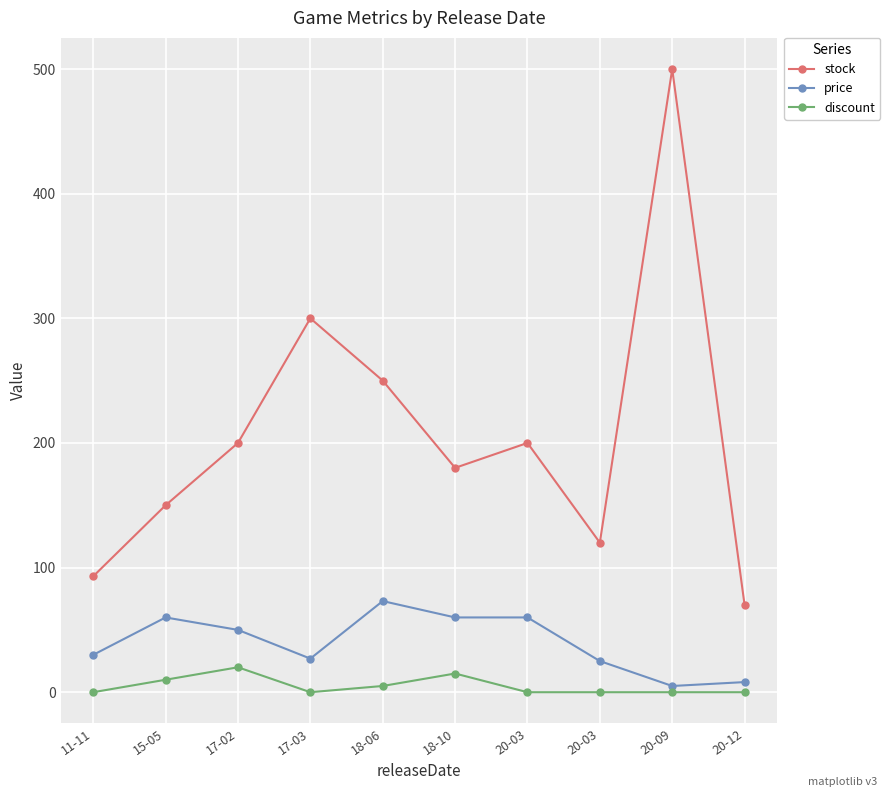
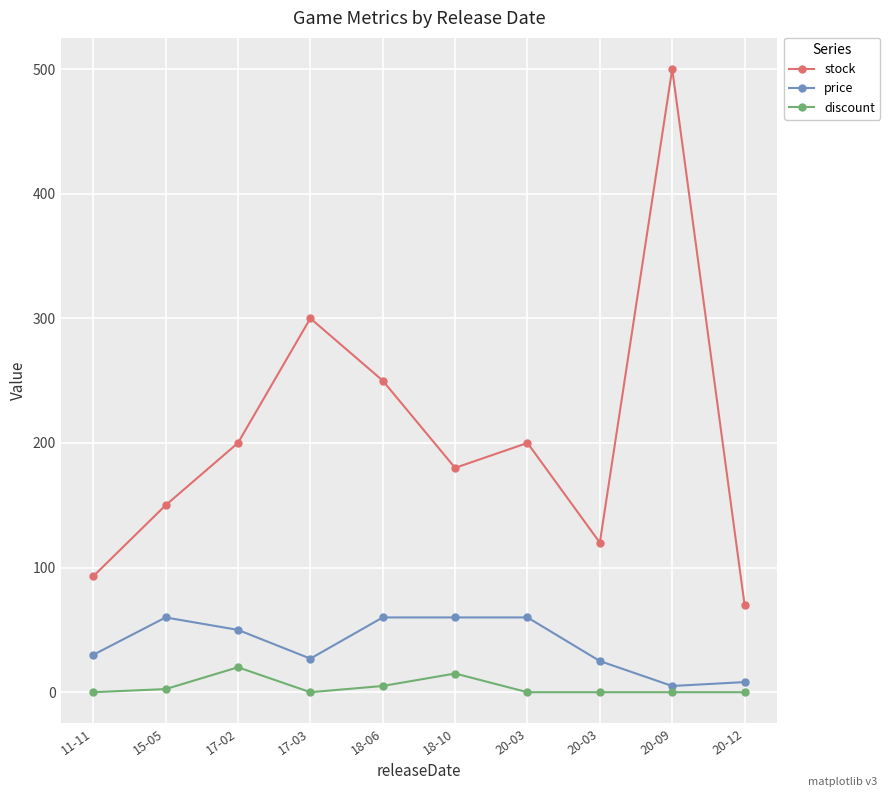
  {
    "stock": {
      "11-11": 93,
      "15-05": 150,
      "17-02": 200,
      "17-03": 300,
      "18-06": 250,
      "18-10": 180,
      "20-09": 500,
      "20-12": 70
    },
    "price": {
      "11-11": 30,
      "15-05": 60,
      "17-02": 50,
      "17-03": 27,
-     "18-06": 73,
+     "18-06": 60,
      "18-10": 60,
      "20-09": 5,
      "20-12": 8
    },
    "discount": {
      "11-11": 0,
-     "15-05": 10,
+     "15-05": 3,
      "17-02": 20,
      "17-03": 0,
      "18-06": 5,
      "18-10": 15,
      "20-09": 0,
      "20-12": 0
    }
  }
